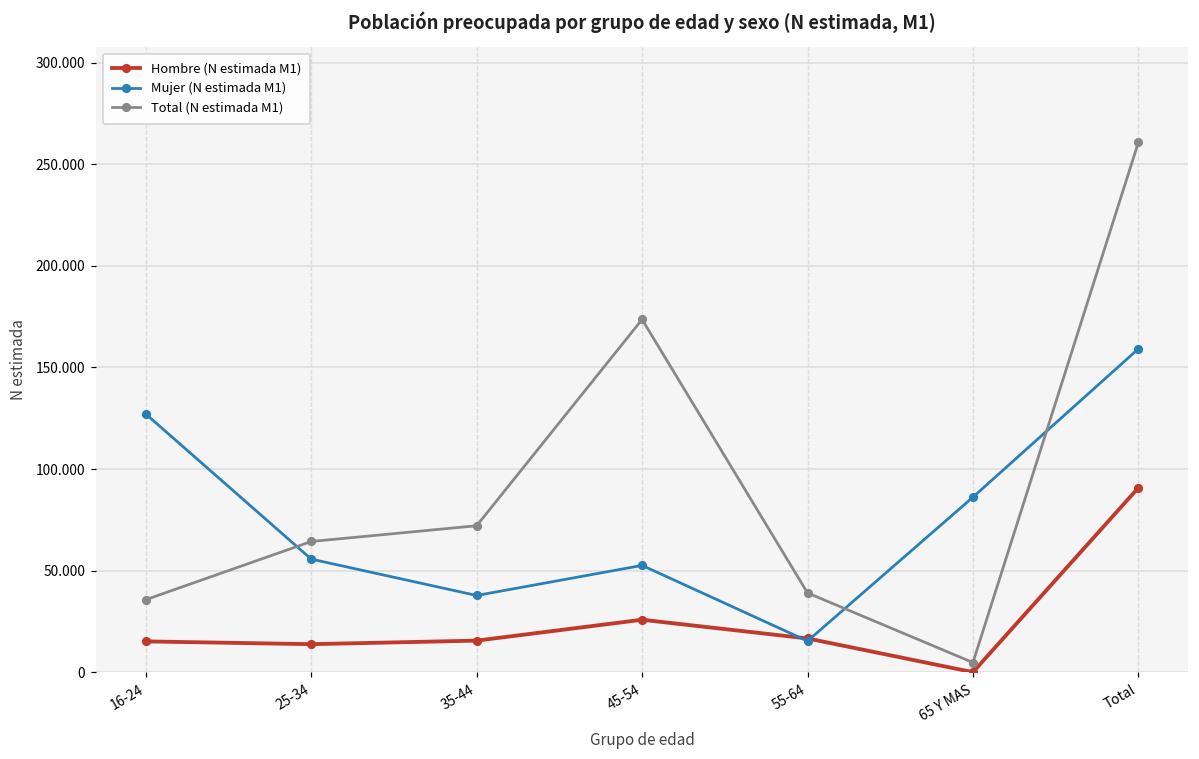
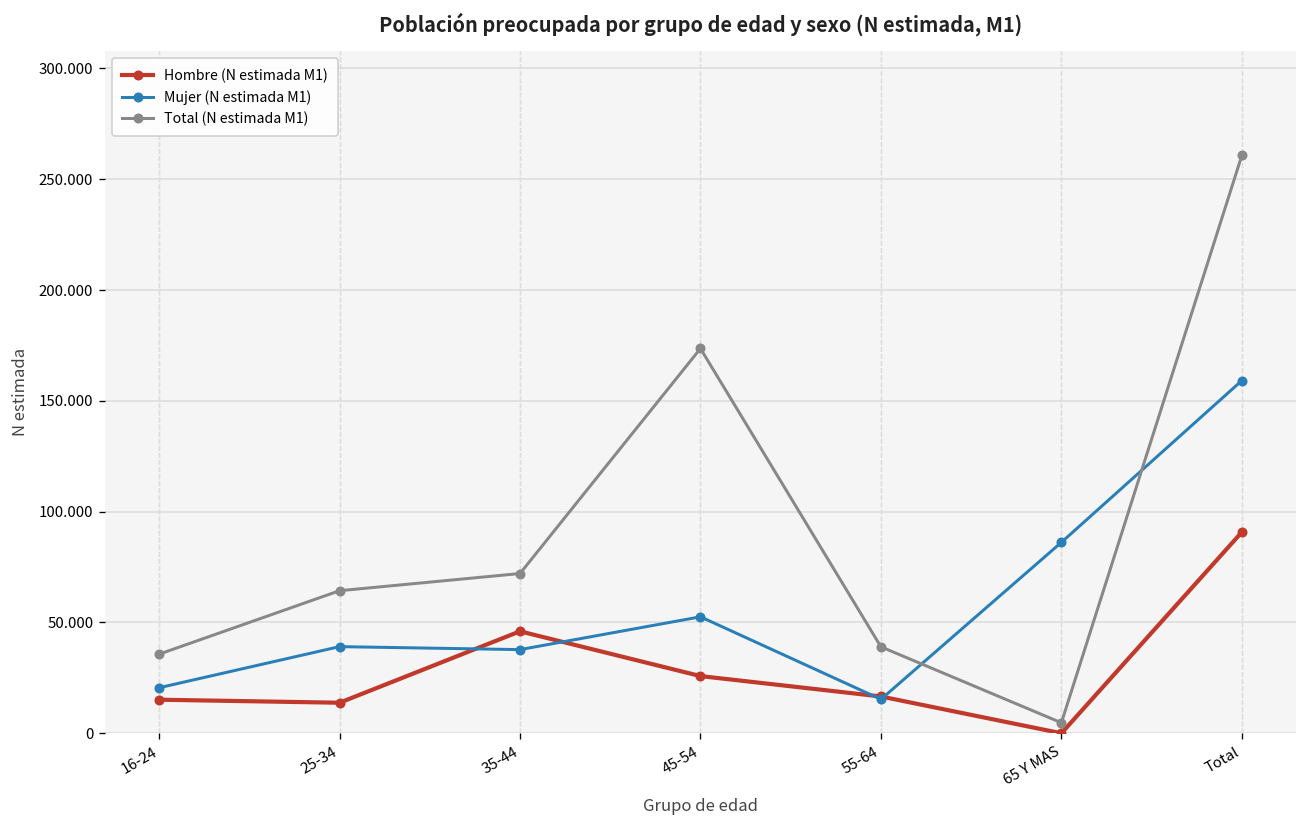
  {
    "Hombre (N estimada M1)": {
      "16-24": 15,
      "25-34": 14,
-     "35-44": 16,
+     "35-44": 46,
      "45-54": 26,
      "65 Y MAS": 0,
      "Total": 91
    },
    "Mujer (N estimada M1)": {
-     "16-24": 127,
-     "25-34": 56,
+     "16-24": 21,
+     "25-34": 39,
      "35-44": 38,
      "45-54": 53,
      "65 Y MAS": 86,
      "Total": 159
    },
    "Total (N estimada M1)": {
      "16-24": 36,
      "25-34": 64,
      "35-44": 72,
      "45-54": 174,
      "55-64": 39,
      "65 Y MAS": 5,
      "Total": 261
    }
  }
